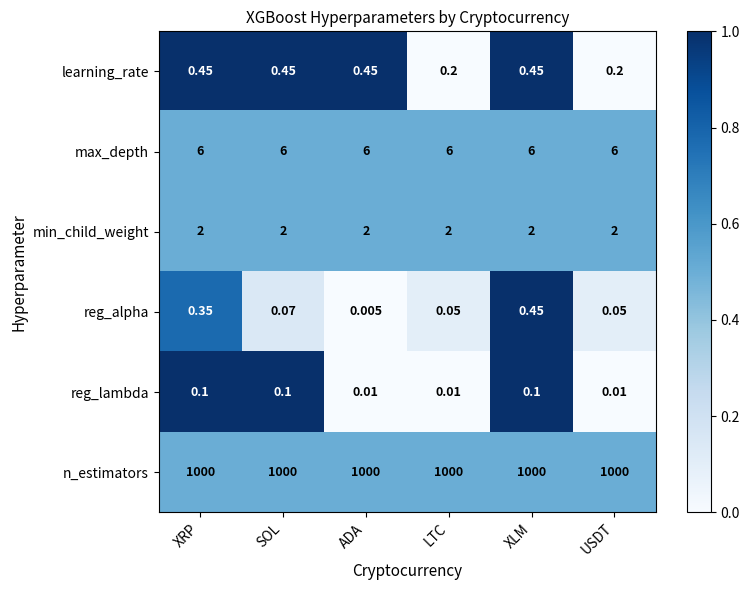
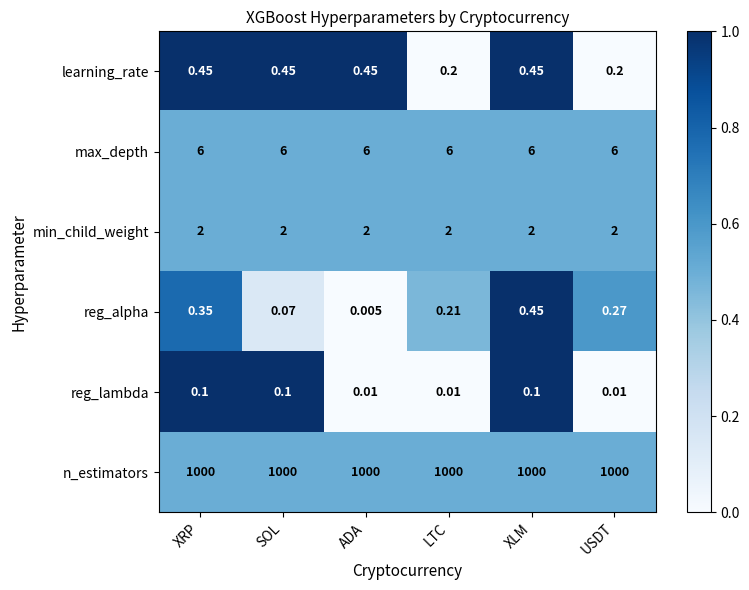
  {
    "learning_rate": {
      "XRP": 0.45,
      "SOL": 0.45,
      "ADA": 0.45,
      "LTC": 0.2,
      "XLM": 0.45,
      "USDT": 0.2
    },
    "max_depth": {
      "XRP": 6,
      "SOL": 6,
      "ADA": 6,
      "LTC": 6,
      "XLM": 6,
      "USDT": 6
    },
    "min_child_weight": {
      "XRP": 2,
      "SOL": 2,
      "ADA": 2,
      "LTC": 2,
      "XLM": 2,
      "USDT": 2
    },
    "reg_alpha": {
      "XRP": 0.35,
      "SOL": 0.07,
      "ADA": 0.005,
-     "LTC": 0.05,
+     "LTC": 0.21,
      "XLM": 0.45,
-     "USDT": 0.05
+     "USDT": 0.27
    },
    "reg_lambda": {
      "XRP": 0.1,
      "SOL": 0.1,
      "ADA": 0.01,
      "LTC": 0.01,
      "XLM": 0.1,
      "USDT": 0.01
    },
    "n_estimators": {
      "XRP": 1000,
      "SOL": 1000,
      "ADA": 1000,
      "LTC": 1000,
      "XLM": 1000,
      "USDT": 1000
    }
  }
